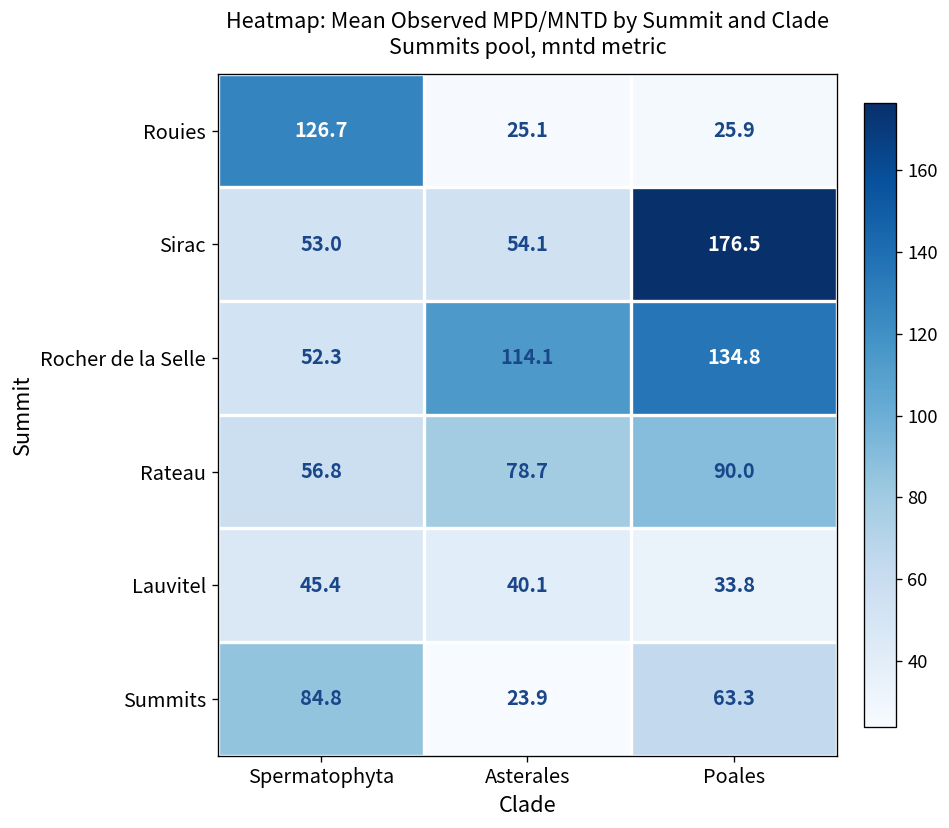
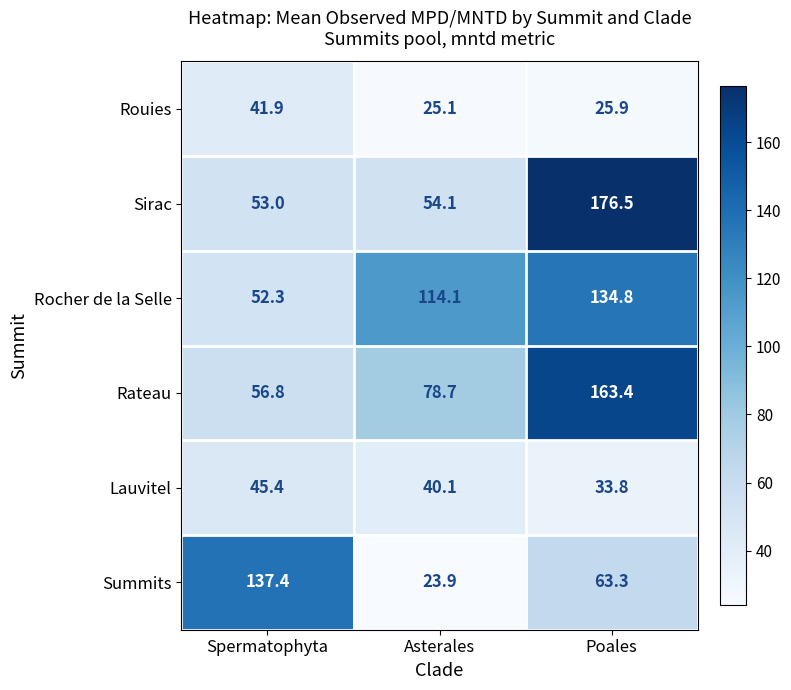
  {
    "Rouies": {
-     "Spermatophyta": 126.7,
+     "Spermatophyta": 41.9,
      "Asterales": 25.1,
      "Poales": 25.9
    },
    "Sirac": {
      "Spermatophyta": 53.0,
      "Asterales": 54.1,
      "Poales": 176.5
    },
    "Rocher de la Selle": {
      "Spermatophyta": 52.3,
      "Asterales": 114.1,
      "Poales": 134.8
    },
    "Rateau": {
      "Spermatophyta": 56.8,
      "Asterales": 78.7,
-     "Poales": 90.0
+     "Poales": 163.4
    },
    "Lauvitel": {
      "Spermatophyta": 45.4,
      "Asterales": 40.1,
      "Poales": 33.8
    },
    "Summits": {
-     "Spermatophyta": 84.8,
+     "Spermatophyta": 137.4,
      "Asterales": 23.9,
      "Poales": 63.3
    }
  }
